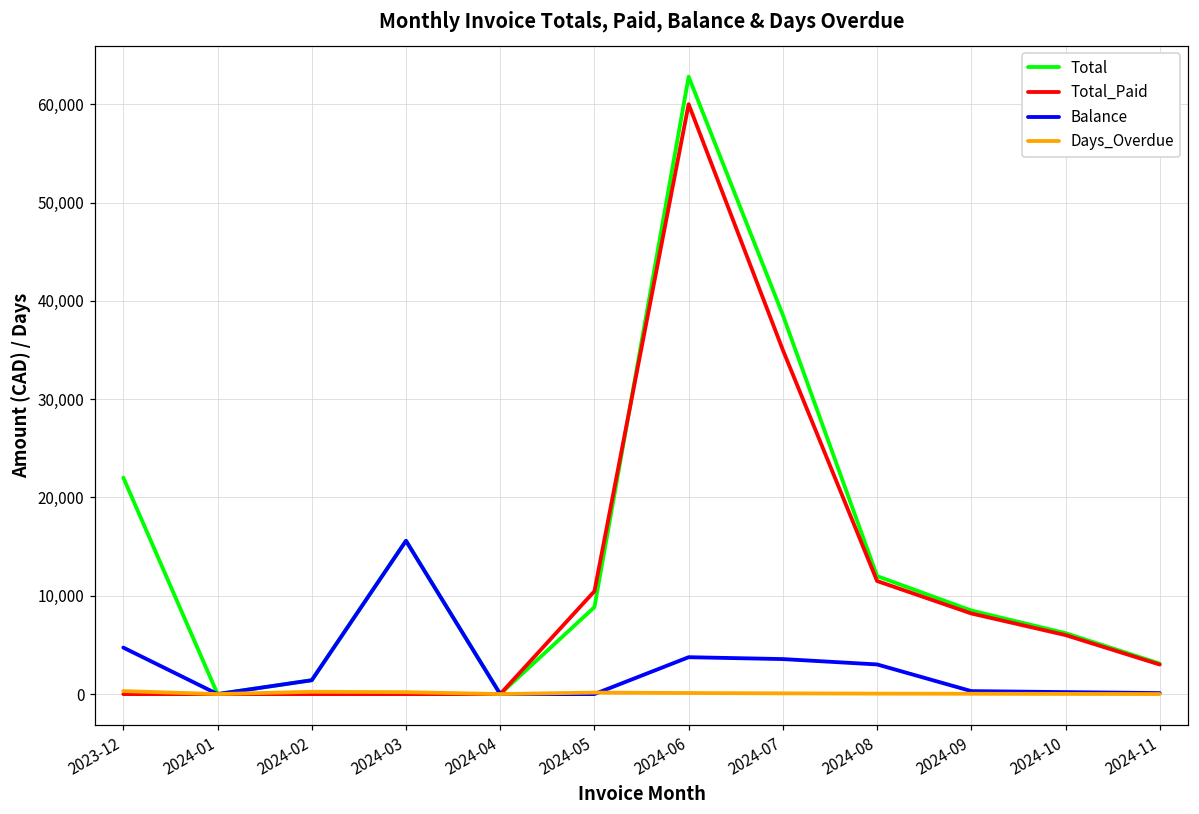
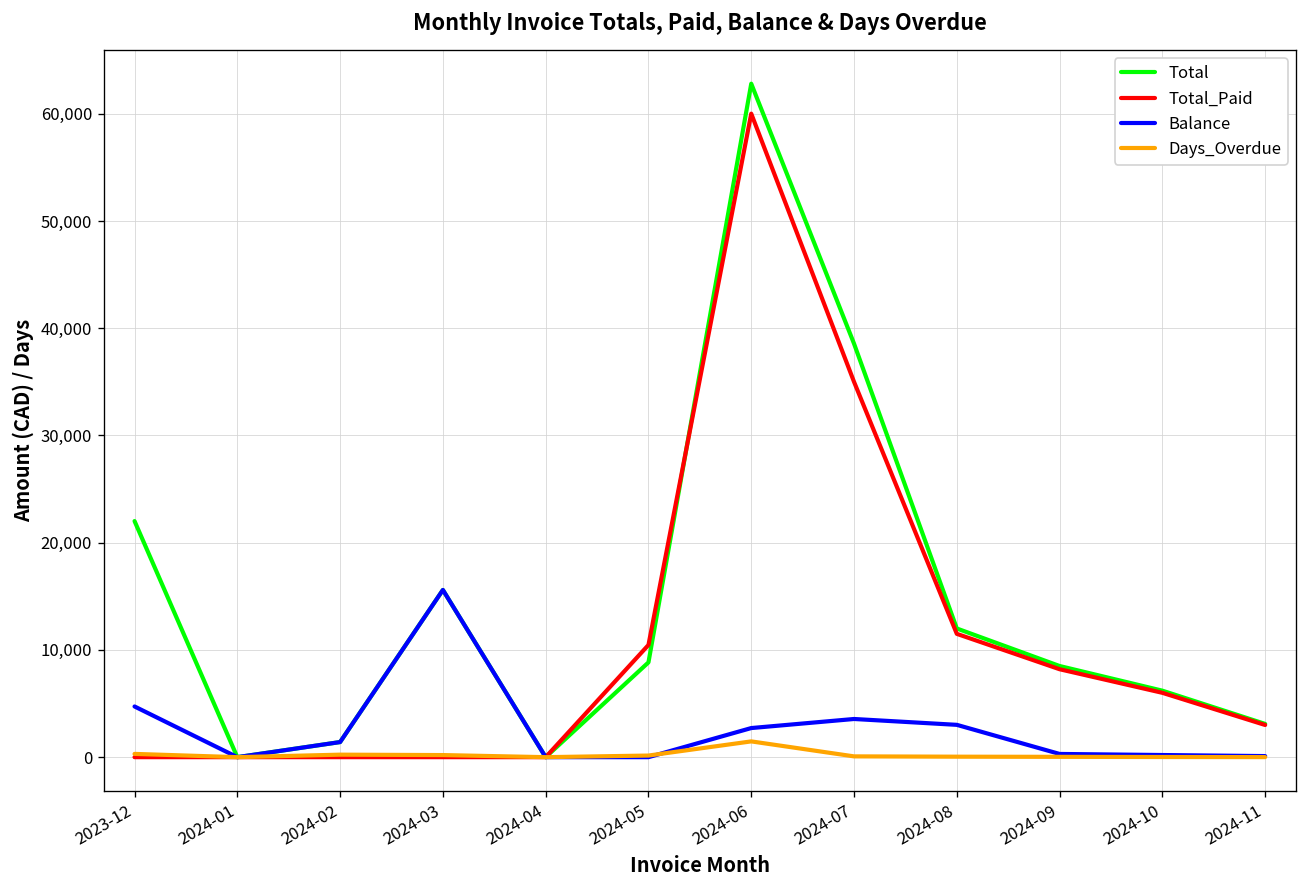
  {
    "Total": {
      "2023-12": "22,000",
      "2024-05": "9,000",
      "2024-06": "63,000",
      "2024-07": "39,000",
      "2024-08": "12,000",
      "2024-09": "9,000"
    },
    "Total_Paid": {
      "2023-12": "0",
      "2024-05": "10,000",
      "2024-06": "60,000",
      "2024-07": "35,000",
      "2024-08": "12,000",
      "2024-09": "8,000"
    },
    "Balance": {
      "2023-12": "5,000",
-     "2024-06": "4,000",
+     "2024-06": "3,000",
      "2024-07": "4,000",
      "2024-08": "3,000"
    },
    "Days_Overdue": {
      "2023-12": "0",
-     "2024-06": "0",
+     "2024-06": "1,000",
      "2024-07": "0",
      "2024-08": "0"
    }
  }
